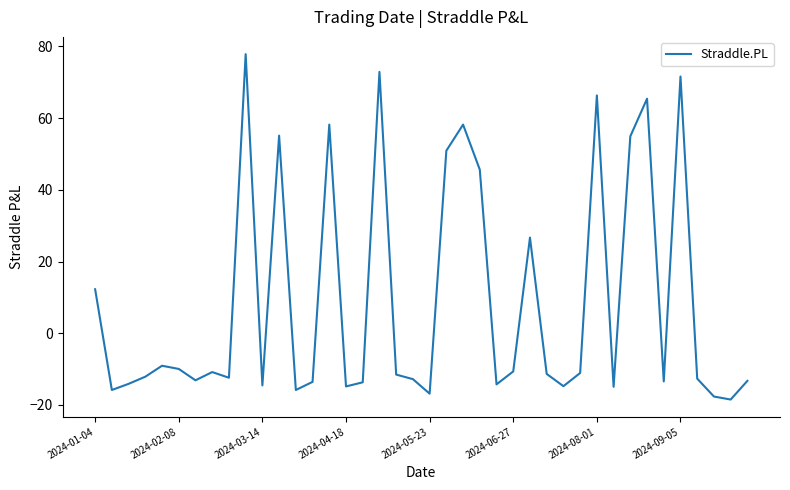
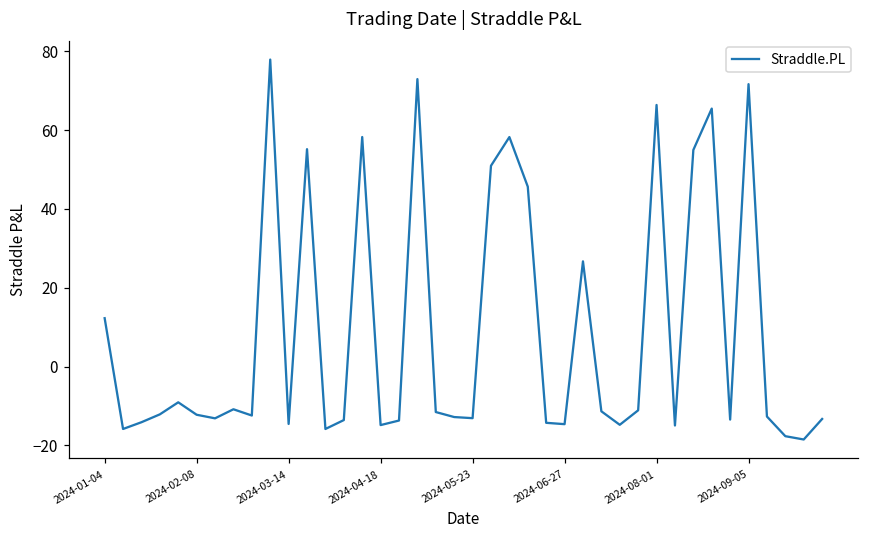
  {
    "2024-01-04": 12,
-   "2024-02-08": -10,
+   "2024-02-08": -12,
    "2024-03-14": -15,
    "2024-04-18": -15,
-   "2024-05-23": -17,
-   "2024-06-27": -11,
+   "2024-05-23": -13,
+   "2024-06-27": -15,
    "2024-08-01": 66,
    "2024-09-05": 72
  }
